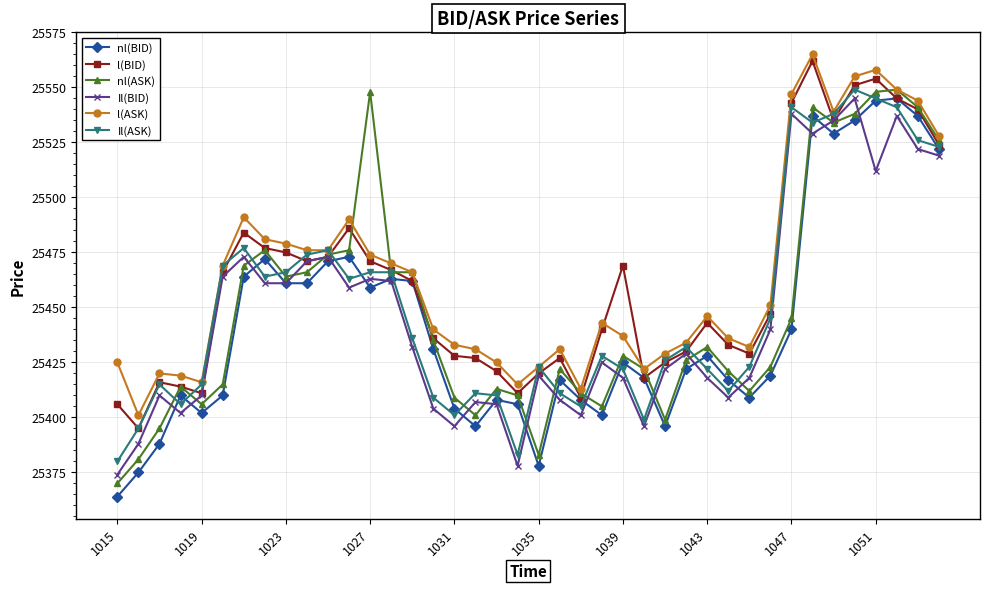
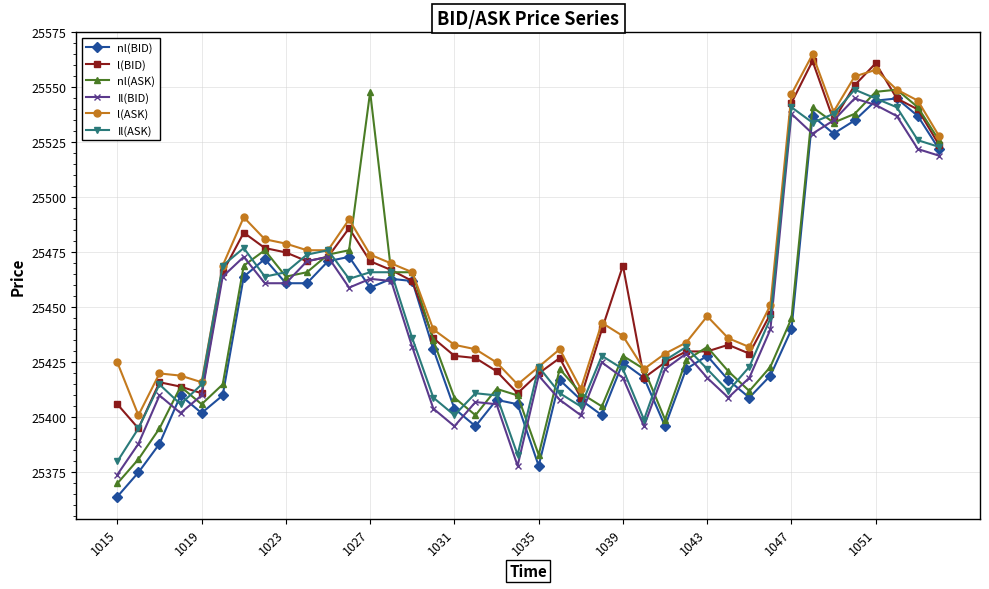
  {
    "l(BID)": {
      "1015": 25406,
      "1023": 25475,
      "1027": 25471,
      "1031": 25428,
      "1039": 25469,
-     "1043": 25443,
+     "1043": 25430,
      "1047": 25543,
-     "1051": 25554
+     "1051": 25561
    },
    "nl(ASK)": {
      "1015": 25370,
      "1019": 25406,
      "1023": 25464,
      "1027": 25548,
      "1031": 25409,
      "1035": 25383,
      "1039": 25428,
      "1043": 25432,
      "1047": 25445,
      "1051": 25548
    },
    "Il(BID)": {
      "1015": 25374,
      "1027": 25463,
      "1031": 25396,
      "1039": 25418,
      "1043": 25418,
      "1047": 25538,
-     "1051": 25512
+     "1051": 25542
    },
    "l(ASK)": {
      "1015": 25425,
      "1023": 25479,
      "1027": 25474,
      "1031": 25433,
      "1039": 25437,
      "1043": 25446,
      "1047": 25547,
      "1051": 25558
    }
  }
